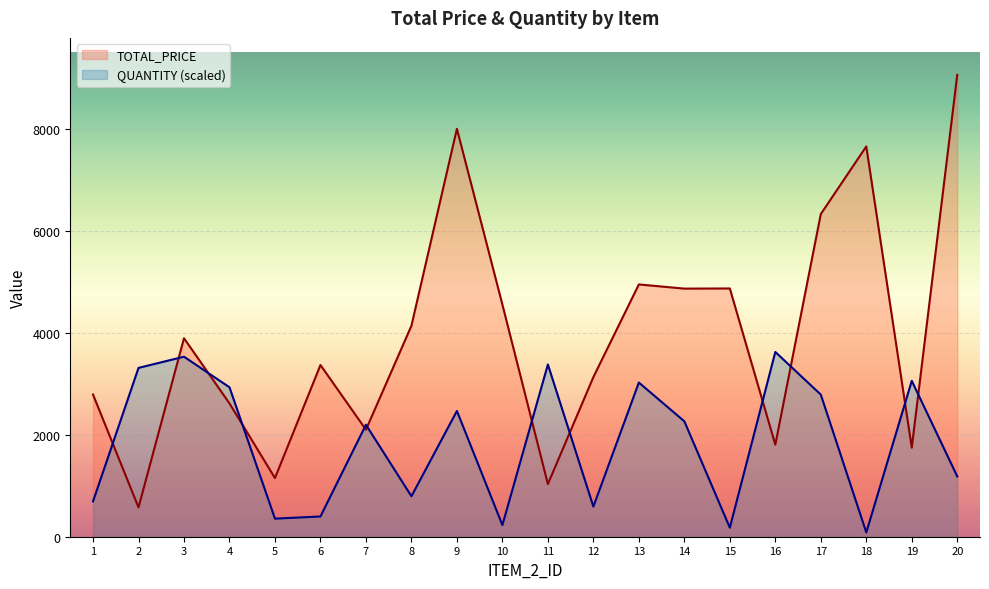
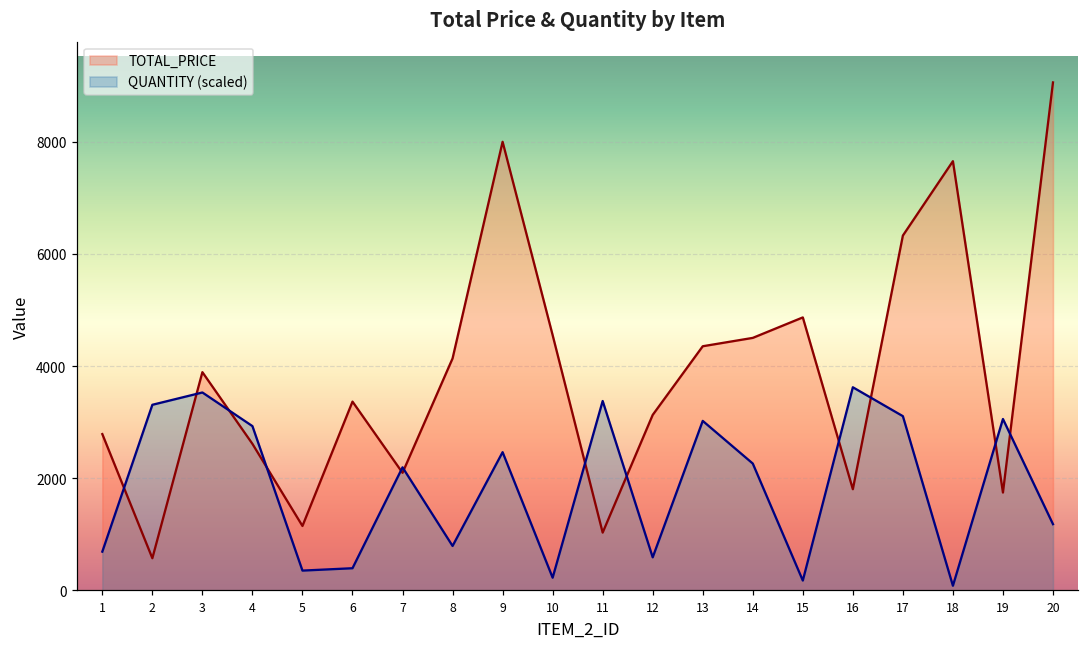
  {
    "TOTAL_PRICE": {
      "1": 2800,
      "2": 600,
      "3": 3900,
      "4": 2600,
      "5": 1200,
      "6": 3400,
      "7": 2100,
      "8": 4100,
      "9": 8000,
      "10": 4600,
      "11": 1000,
      "12": 3100,
-     "13": 4900,
-     "14": 4900,
+     "13": 4400,
+     "14": 4500,
      "15": 4900,
      "16": 1800,
      "17": 6300,
      "18": 7700,
      "19": 1700,
      "20": 9100
    },
    "QUANTITY (scaled)": {
      "1": 700,
      "2": 3300,
      "3": 3500,
      "4": 2900,
      "5": 400,
      "6": 400,
      "7": 2200,
      "8": 800,
      "9": 2500,
      "10": 200,
      "11": 3400,
      "12": 600,
      "13": 3000,
      "14": 2300,
      "15": 200,
      "16": 3600,
-     "17": 2800,
+     "17": 3100,
      "18": 100,
      "19": 3100,
      "20": 1200
    }
  }
